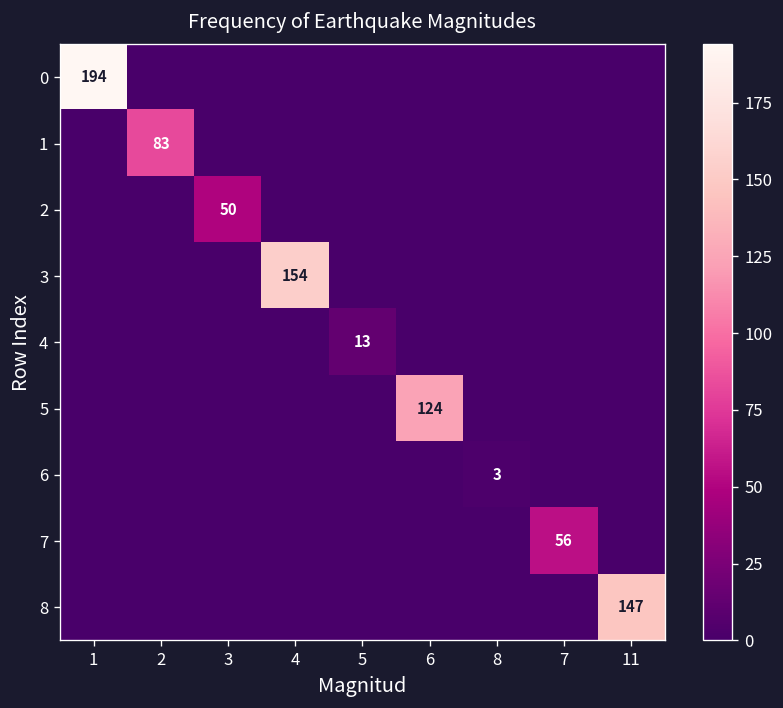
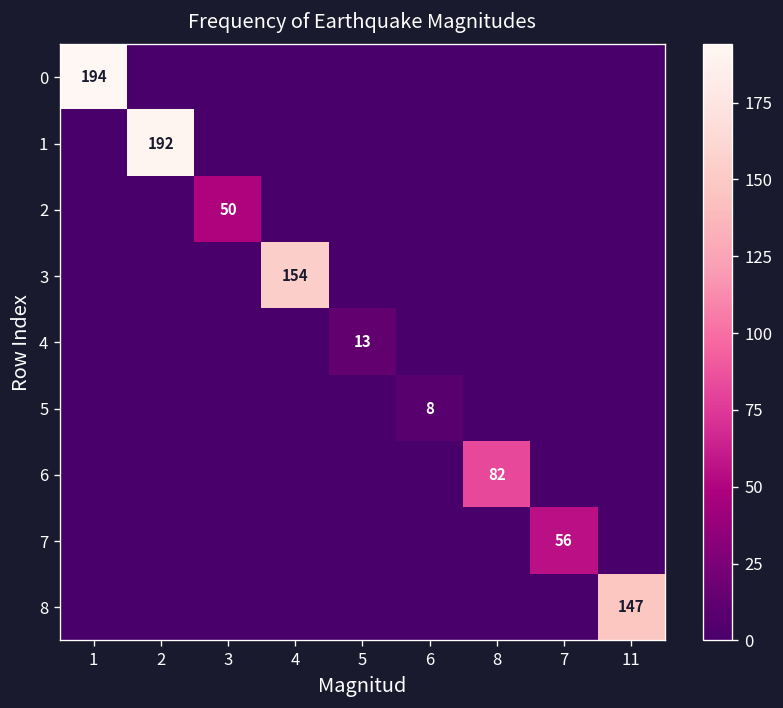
  {
    "0": {
      "1": 194
    },
    "1": {
-     "2": 83
+     "2": 192
    },
    "2": {
      "3": 50
    },
    "3": {
      "4": 154
    },
    "4": {
      "5": 13
    },
    "5": {
-     "6": 124
+     "6": 8
    },
    "6": {
-     "8": 3
+     "8": 82
    },
    "7": {
      "7": 56
    },
    "8": {
      "11": 147
    }
  }
